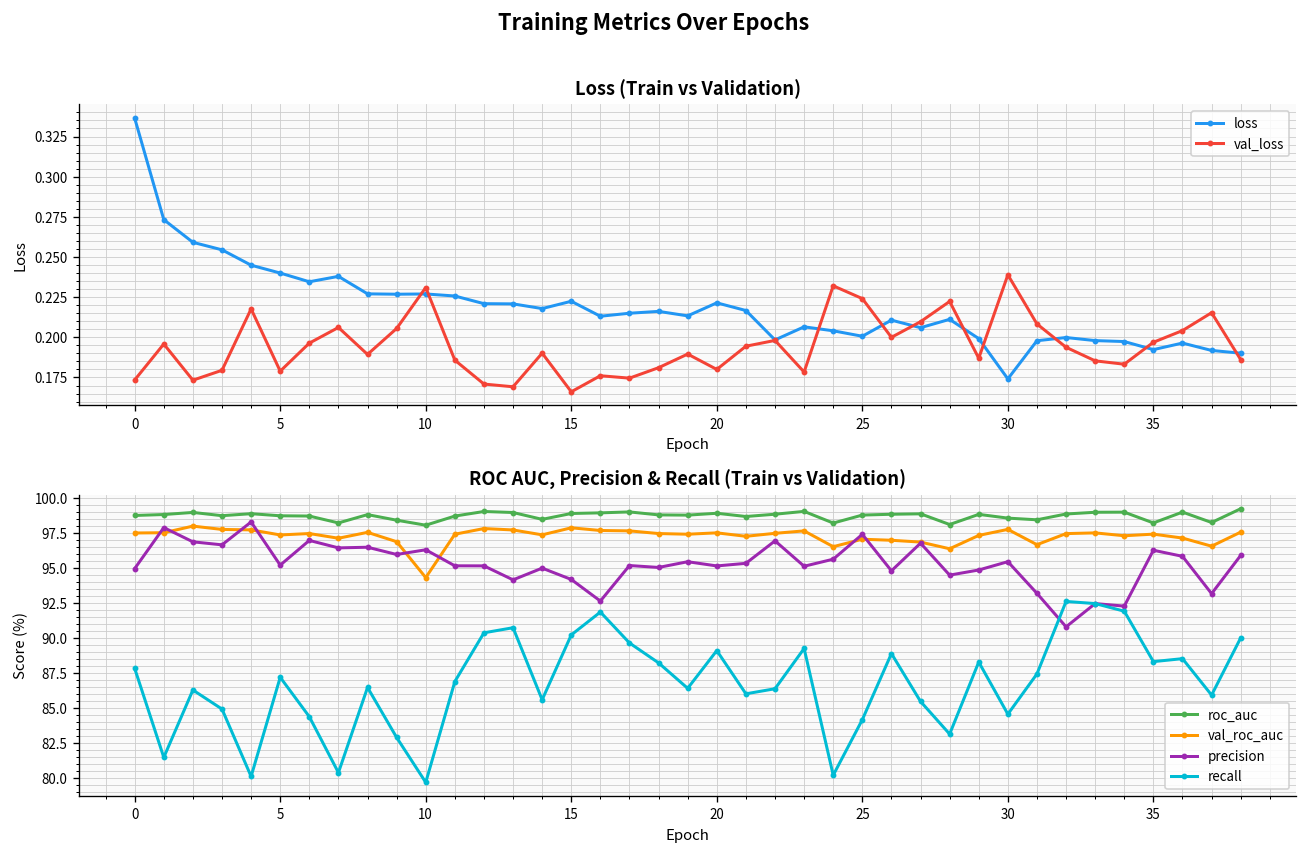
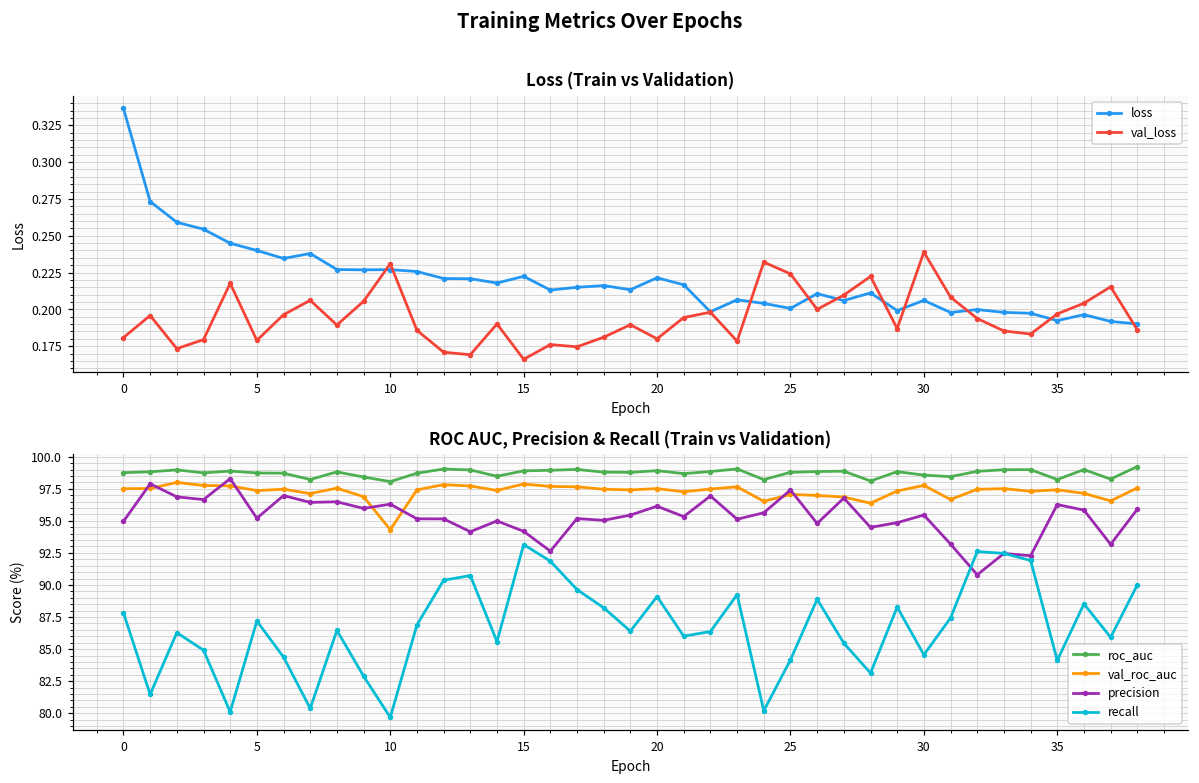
  {
    "Loss (Train vs Validation)": {
      "loss": {
        "0": 0.336,
        "5": 0.240,
        "10": 0.227,
        "15": 0.222,
        "20": 0.221,
        "25": 0.201,
-       "30": 0.174,
+       "30": 0.206,
        "35": 0.192
      },
      "val_loss": {
-       "0": 0.173,
+       "0": 0.181,
        "5": 0.179,
        "10": 0.231,
        "15": 0.166,
        "20": 0.180,
        "25": 0.224,
        "30": 0.239,
        "35": 0.197
      }
    },
    "ROC AUC, Precision & Recall (Train vs Validation)": {
      "roc_auc": {
        "0": 98.8,
        "5": 98.7,
        "10": 98.1,
        "15": 98.9,
        "20": 98.9,
        "25": 98.8,
        "30": 98.6,
        "35": 98.2
      },
      "val_roc_auc": {
        "0": 97.5,
        "5": 97.4,
        "10": 94.3,
        "15": 97.9,
        "20": 97.5,
        "25": 97.1,
        "30": 97.8,
        "35": 97.4
      },
      "precision": {
        "0": 95.0,
        "5": 95.2,
        "10": 96.3,
        "15": 94.2,
-       "20": 95.1,
+       "20": 96.1,
        "25": 97.4,
        "30": 95.5,
        "35": 96.3
      },
      "recall": {
        "0": 87.8,
        "5": 87.2,
        "10": 79.7,
-       "15": 90.2,
+       "15": 93.2,
        "20": 89.1,
        "25": 84.2,
        "30": 84.6,
-       "35": 88.3
+       "35": 84.1
      }
    }
  }
